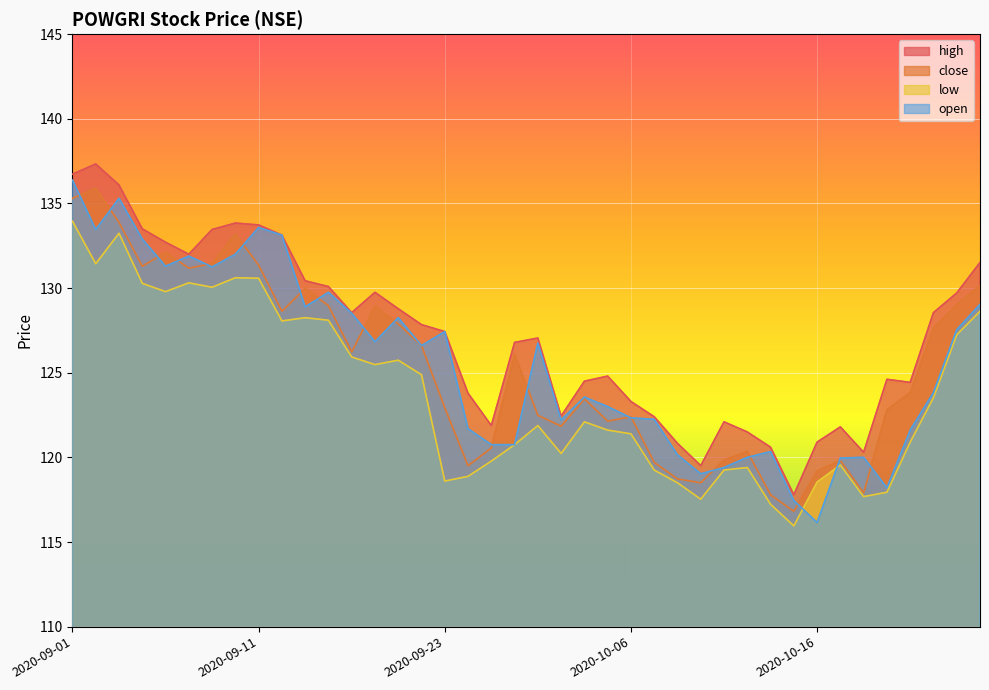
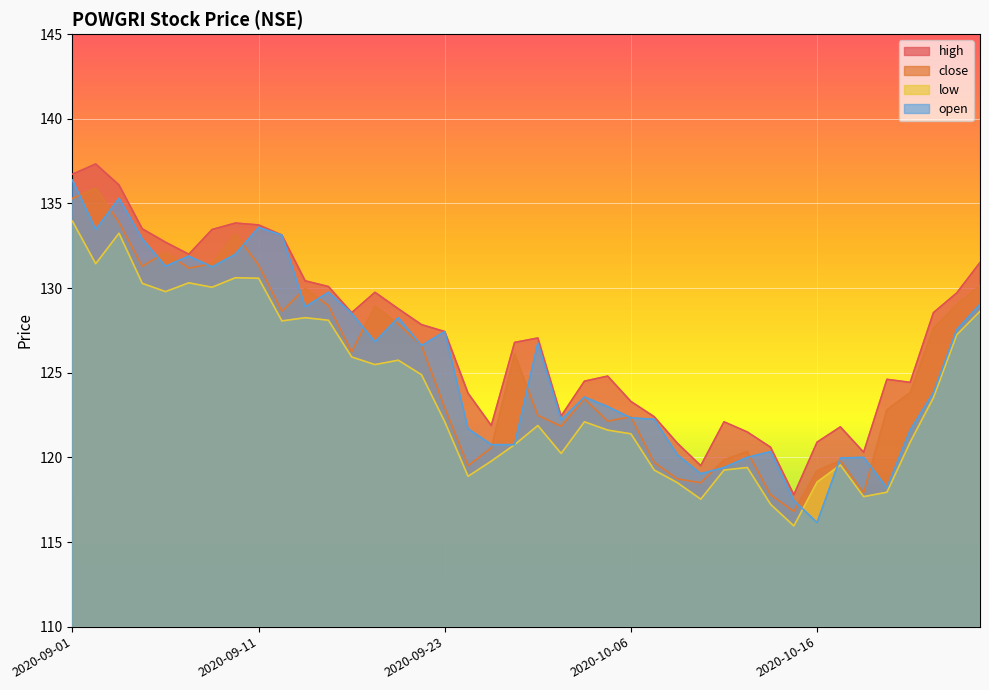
  {
    "low": {
      "2020-09-01": 134.0,
      "2020-09-11": 130.6,
-     "2020-09-23": 118.6,
+     "2020-09-23": 122.1,
      "2020-10-06": 121.4,
      "2020-10-16": 118.5
    },
    "open": {
      "2020-09-01": 136.4,
      "2020-09-11": 133.6,
      "2020-10-16": 116.2
    }
  }
